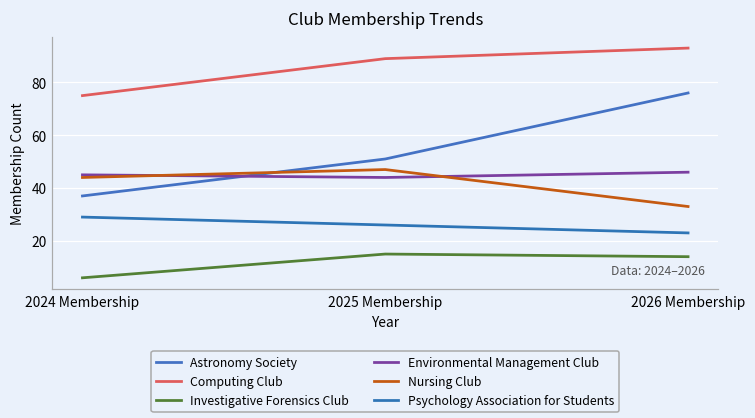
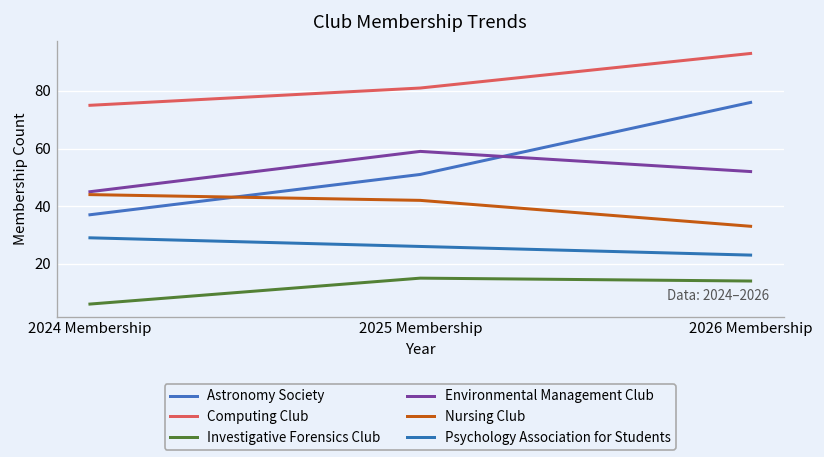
  {
    "Computing Club": {
      "2024 Membership": 75,
-     "2025 Membership": 89,
+     "2025 Membership": 81,
      "2026 Membership": 93
    },
    "Investigative Forensics Club": {
      "2024 Membership": 6,
      "2025 Membership": 15
    },
    "Environmental Management Club": {
-     "2025 Membership": 44,
-     "2026 Membership": 46
+     "2025 Membership": 59,
+     "2026 Membership": 52
    },
    "Nursing Club": {
-     "2025 Membership": 47,
+     "2025 Membership": 42,
      "2026 Membership": 33
    }
  }
